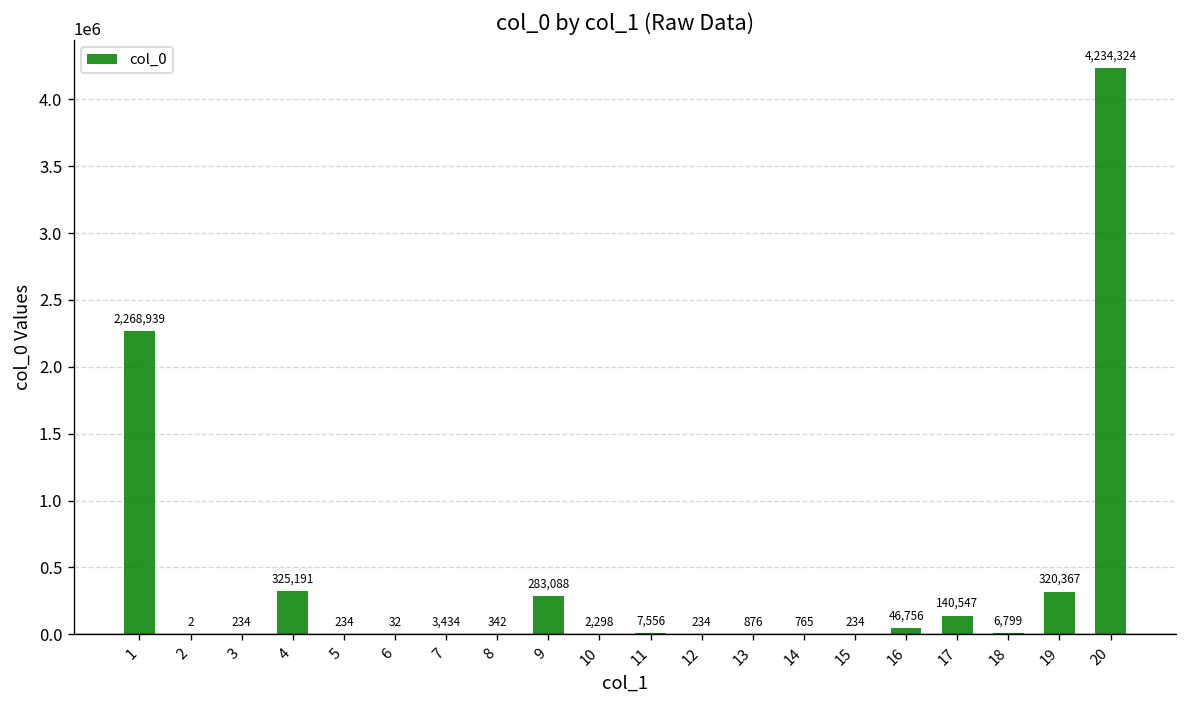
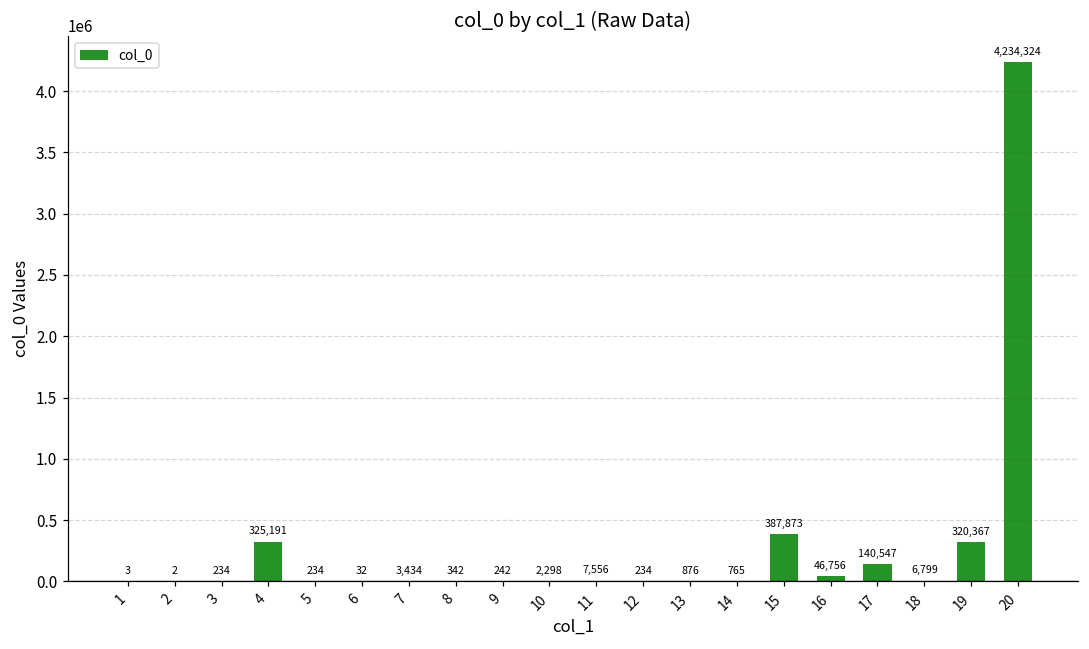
  {
-   "1": "2,268,939",
+   "1": "3",
    "2": "2",
    "3": "234",
    "4": "325,191",
    "5": "234",
    "6": "32",
    "7": "3,434",
    "8": "342",
-   "9": "283,088",
+   "9": "242",
    "10": "2,298",
    "11": "7,556",
    "12": "234",
    "13": "876",
    "14": "765",
-   "15": "234",
+   "15": "387,873",
    "16": "46,756",
    "17": "140,547",
    "18": "6,799",
    "19": "320,367",
    "20": "4,234,324"
  }
